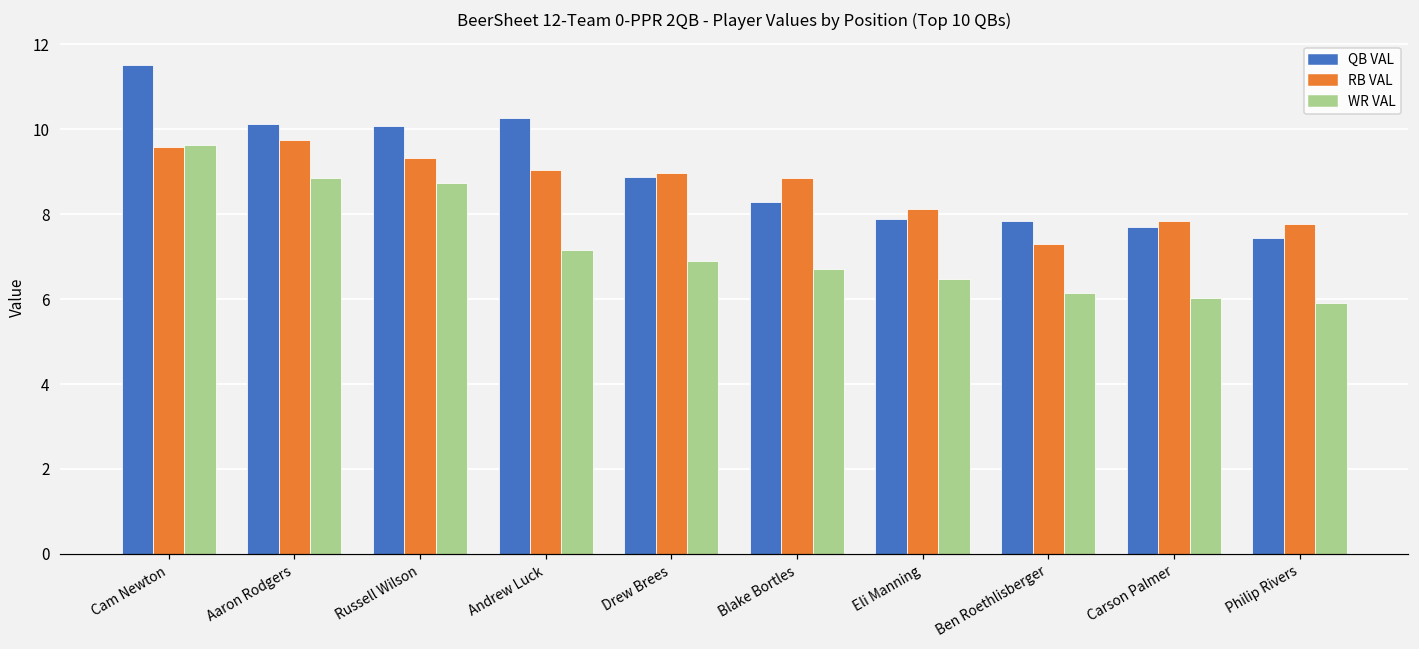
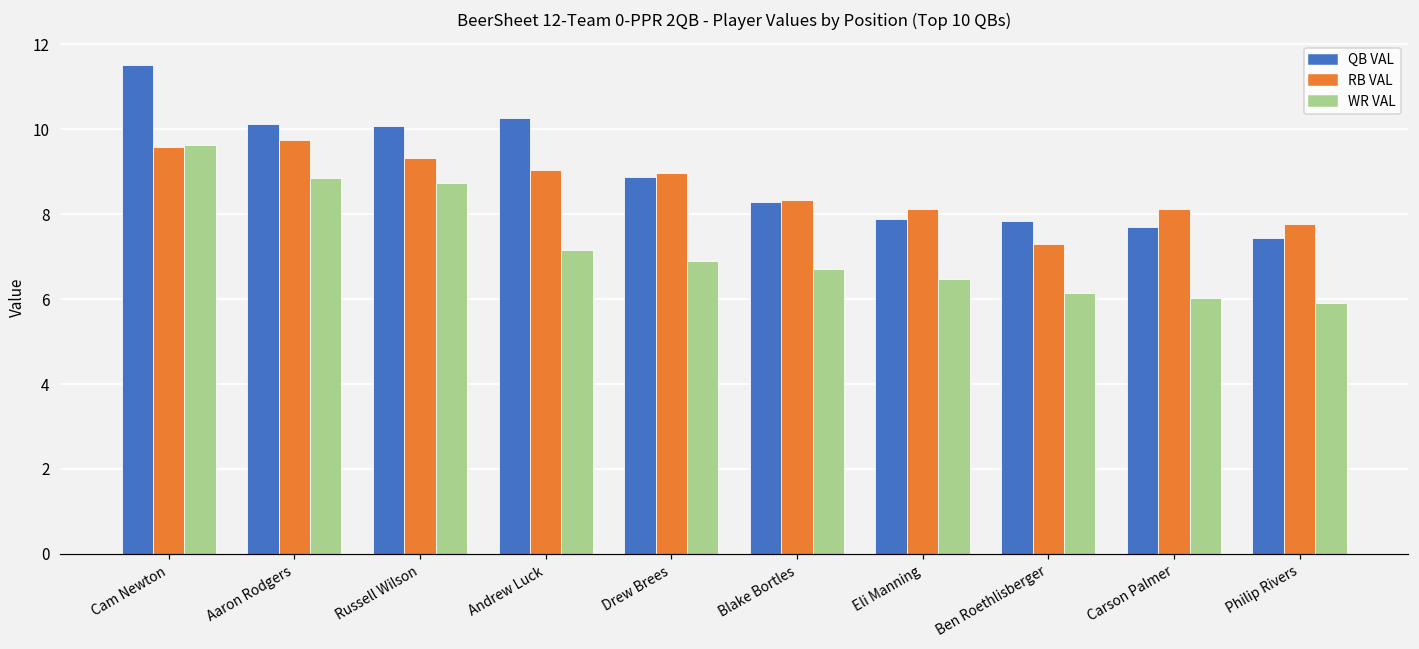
  {
    "QB VAL": {
      "Cam Newton": 11.5,
      "Aaron Rodgers": 10.1,
      "Russell Wilson": 10.1,
      "Andrew Luck": 10.3,
      "Drew Brees": 8.9,
      "Blake Bortles": 8.3,
      "Eli Manning": 7.9,
      "Ben Roethlisberger": 7.8,
      "Carson Palmer": 7.7,
      "Philip Rivers": 7.5
    },
    "RB VAL": {
      "Cam Newton": 9.6,
      "Aaron Rodgers": 9.8,
      "Russell Wilson": 9.3,
      "Andrew Luck": 9.0,
      "Drew Brees": 9.0,
-     "Blake Bortles": 8.9,
+     "Blake Bortles": 8.3,
      "Eli Manning": 8.1,
      "Ben Roethlisberger": 7.3,
-     "Carson Palmer": 7.8,
+     "Carson Palmer": 8.1,
      "Philip Rivers": 7.8
    },
    "WR VAL": {
      "Cam Newton": 9.6,
      "Aaron Rodgers": 8.9,
      "Russell Wilson": 8.7,
      "Andrew Luck": 7.2,
      "Drew Brees": 6.9,
      "Blake Bortles": 6.7,
      "Eli Manning": 6.5,
      "Ben Roethlisberger": 6.2,
      "Carson Palmer": 6.0,
      "Philip Rivers": 5.9
    }
  }
